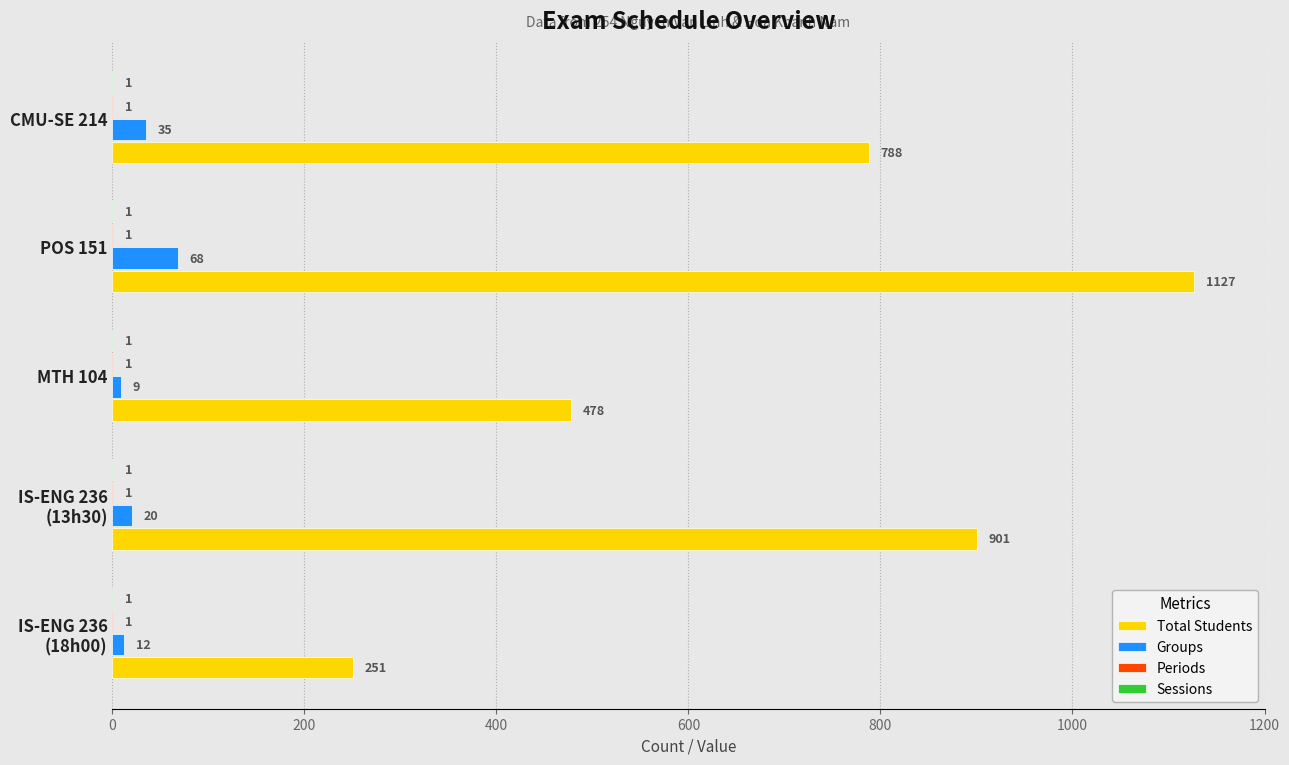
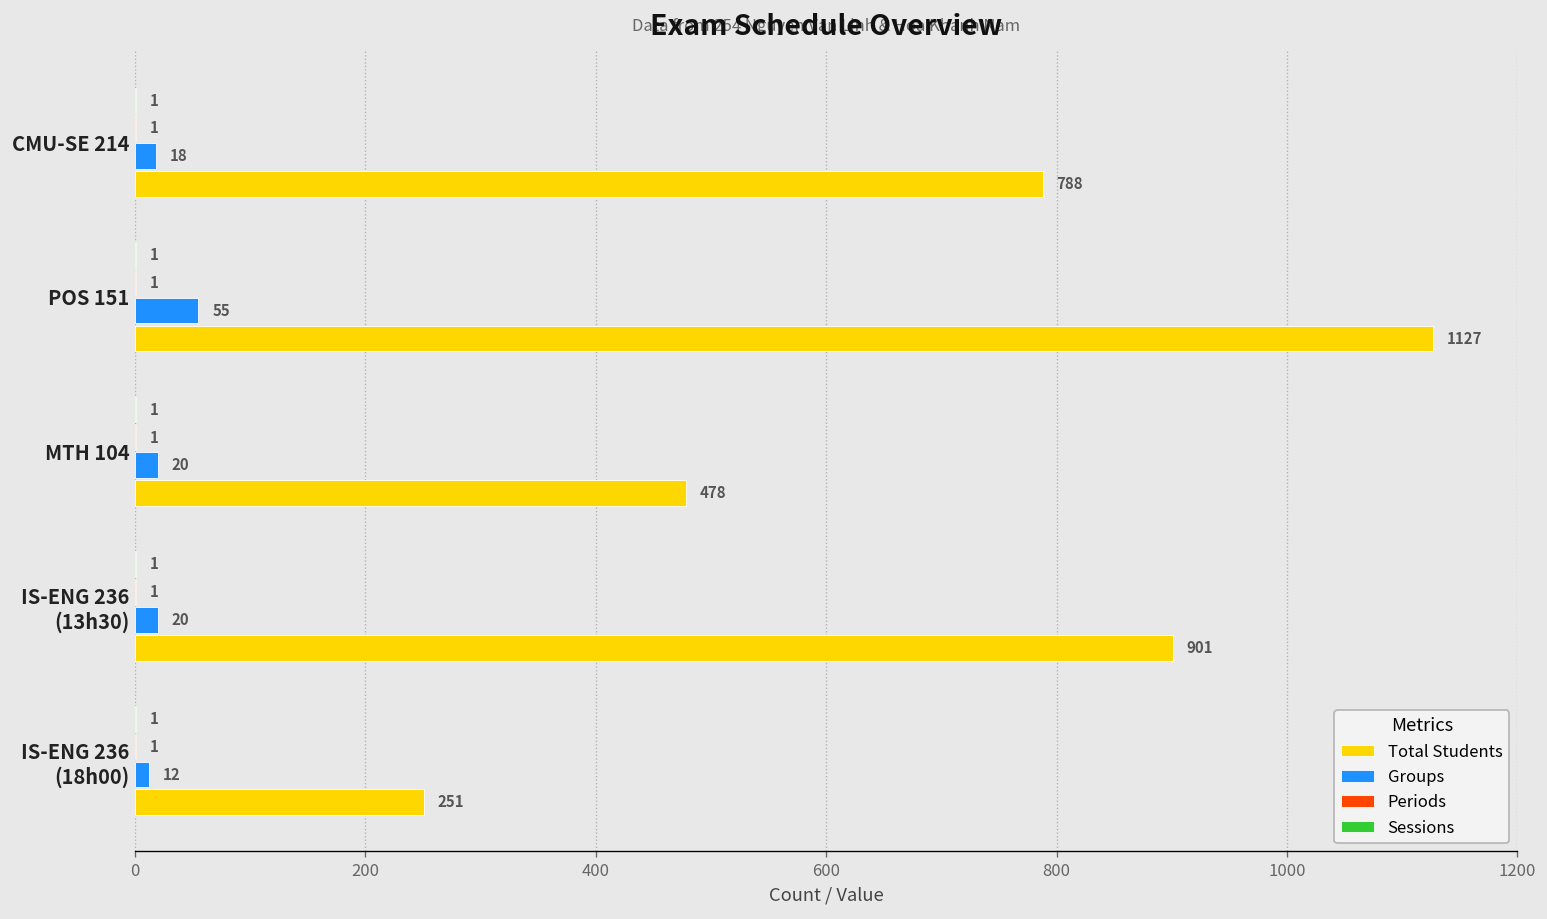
  {
    "Total Students": {
      "CMU-SE 214": 788,
      "POS 151": 1127,
      "MTH 104": 478,
      "IS-ENG 236 (13h30)": 901,
      "IS-ENG 236 (18h00)": 251
    },
    "Groups": {
-     "CMU-SE 214": 35,
-     "POS 151": 68,
-     "MTH 104": 9,
+     "CMU-SE 214": 18,
+     "POS 151": 55,
+     "MTH 104": 20,
      "IS-ENG 236 (13h30)": 20,
      "IS-ENG 236 (18h00)": 12
    },
    "Periods": {
      "CMU-SE 214": 1,
      "POS 151": 1,
      "MTH 104": 1,
      "IS-ENG 236 (13h30)": 1,
      "IS-ENG 236 (18h00)": 1
    },
    "Sessions": {
      "CMU-SE 214": 1,
      "POS 151": 1,
      "MTH 104": 1,
      "IS-ENG 236 (13h30)": 1,
      "IS-ENG 236 (18h00)": 1
    }
  }
